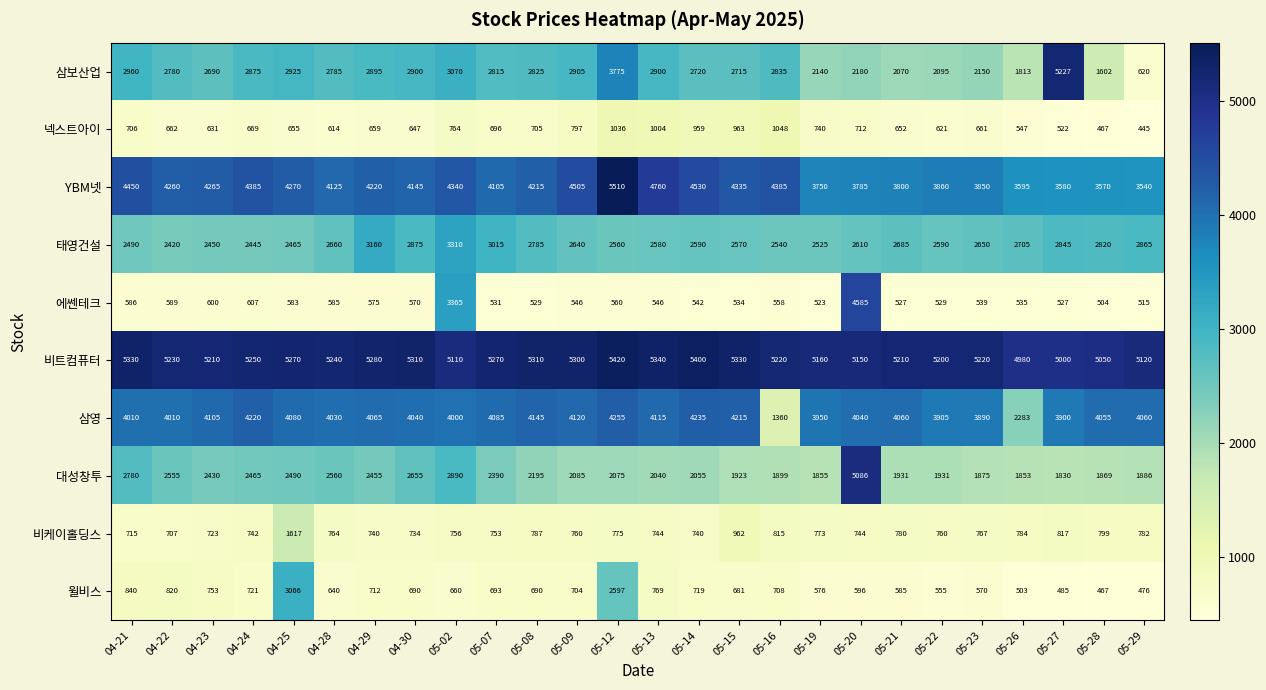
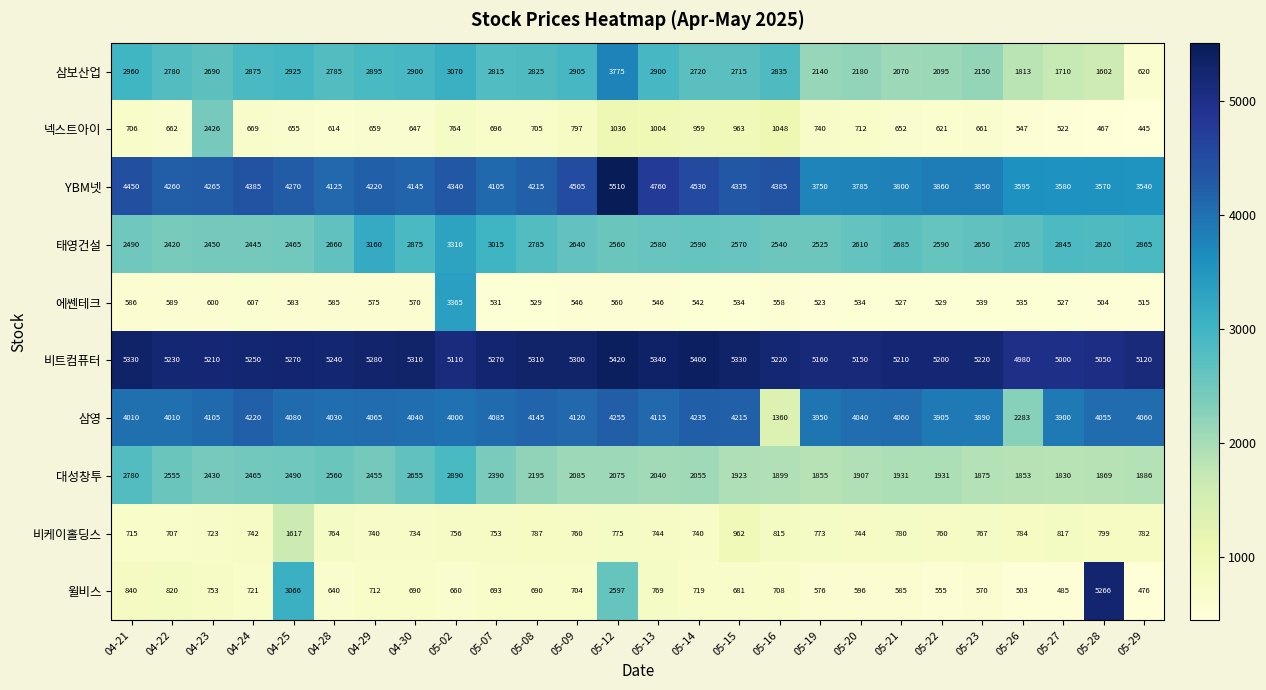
  {
    "삼보산업": {
      "04-21": 2960,
      "04-22": 2780,
      "04-23": 2690,
      "04-24": 2875,
      "04-25": 2925,
      "04-28": 2785,
      "04-29": 2895,
      "04-30": 2900,
      "05-02": 3070,
      "05-07": 2815,
      "05-08": 2825,
      "05-09": 2905,
      "05-12": 3775,
      "05-13": 2900,
      "05-14": 2720,
      "05-15": 2715,
      "05-16": 2835,
      "05-19": 2140,
      "05-20": 2180,
      "05-21": 2070,
      "05-22": 2095,
      "05-23": 2150,
      "05-26": 1813,
-     "05-27": 5227,
+     "05-27": 1710,
      "05-28": 1602,
      "05-29": 620
    },
    "넥스트아이": {
      "04-21": 706,
      "04-22": 662,
-     "04-23": 631,
+     "04-23": 2426,
      "04-24": 669,
      "04-25": 655,
      "04-28": 614,
      "04-29": 659,
      "04-30": 647,
      "05-02": 764,
      "05-07": 696,
      "05-08": 705,
      "05-09": 797,
      "05-12": 1036,
      "05-13": 1004,
      "05-14": 959,
      "05-15": 963,
      "05-16": 1048,
      "05-19": 740,
      "05-20": 712,
      "05-21": 652,
      "05-22": 621,
      "05-23": 661,
      "05-26": 547,
      "05-27": 522,
      "05-28": 467,
      "05-29": 445
    },
    "에쎈테크": {
      "04-21": 586,
      "04-22": 589,
      "04-23": 600,
      "04-24": 607,
      "04-25": 583,
      "04-28": 585,
      "04-29": 575,
      "04-30": 570,
      "05-02": 3365,
      "05-07": 531,
      "05-08": 529,
      "05-09": 546,
      "05-12": 560,
      "05-13": 546,
      "05-14": 542,
      "05-15": 534,
      "05-16": 558,
      "05-19": 523,
-     "05-20": 4585,
+     "05-20": 534,
      "05-21": 527,
      "05-22": 529,
      "05-23": 539,
      "05-26": 535,
      "05-27": 527,
      "05-28": 504,
      "05-29": 515
    },
    "대성창투": {
      "04-21": 2780,
      "04-22": 2555,
      "04-23": 2430,
      "04-24": 2465,
      "04-25": 2490,
      "04-28": 2560,
      "04-29": 2455,
      "04-30": 2655,
      "05-02": 2890,
      "05-07": 2390,
      "05-08": 2195,
      "05-09": 2085,
      "05-12": 2075,
      "05-13": 2040,
      "05-14": 2055,
      "05-15": 1923,
      "05-16": 1899,
      "05-19": 1855,
-     "05-20": 5086,
+     "05-20": 1907,
      "05-21": 1931,
      "05-22": 1931,
      "05-23": 1875,
      "05-26": 1853,
      "05-27": 1830,
      "05-28": 1869,
      "05-29": 1886
    },
    "윌비스": {
      "04-21": 840,
      "04-22": 820,
      "04-23": 753,
      "04-24": 721,
      "04-25": 3066,
      "04-28": 640,
      "04-29": 712,
      "04-30": 690,
      "05-02": 660,
      "05-07": 693,
      "05-08": 690,
      "05-09": 704,
      "05-12": 2597,
      "05-13": 769,
      "05-14": 719,
      "05-15": 681,
      "05-16": 708,
      "05-19": 576,
      "05-20": 596,
      "05-21": 585,
      "05-22": 555,
      "05-23": 570,
      "05-26": 503,
      "05-27": 485,
-     "05-28": 467,
+     "05-28": 5266,
      "05-29": 476
    }
  }
